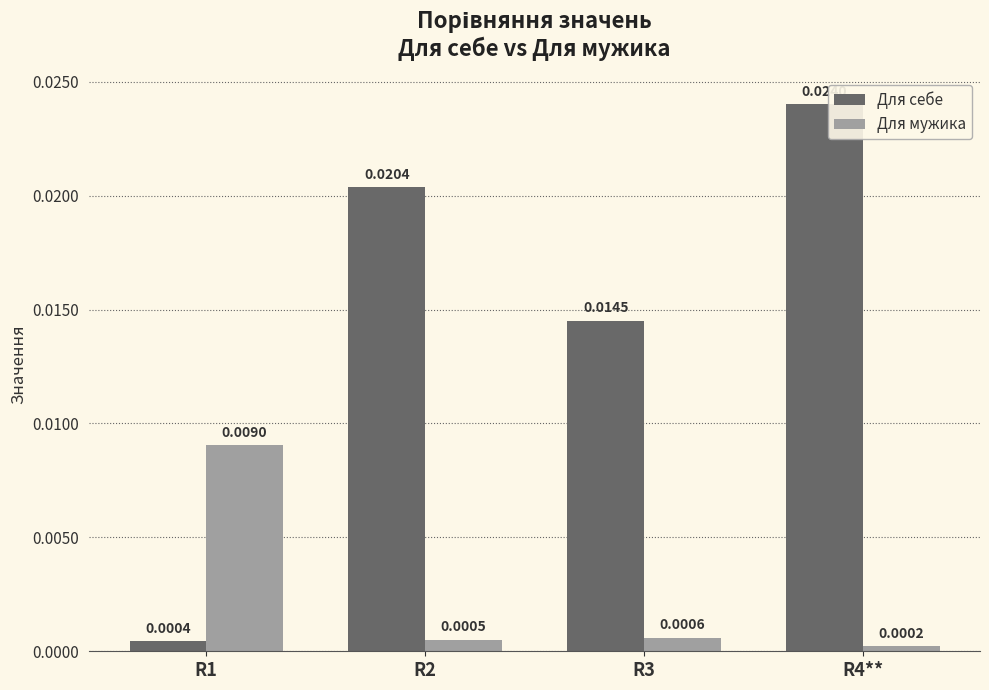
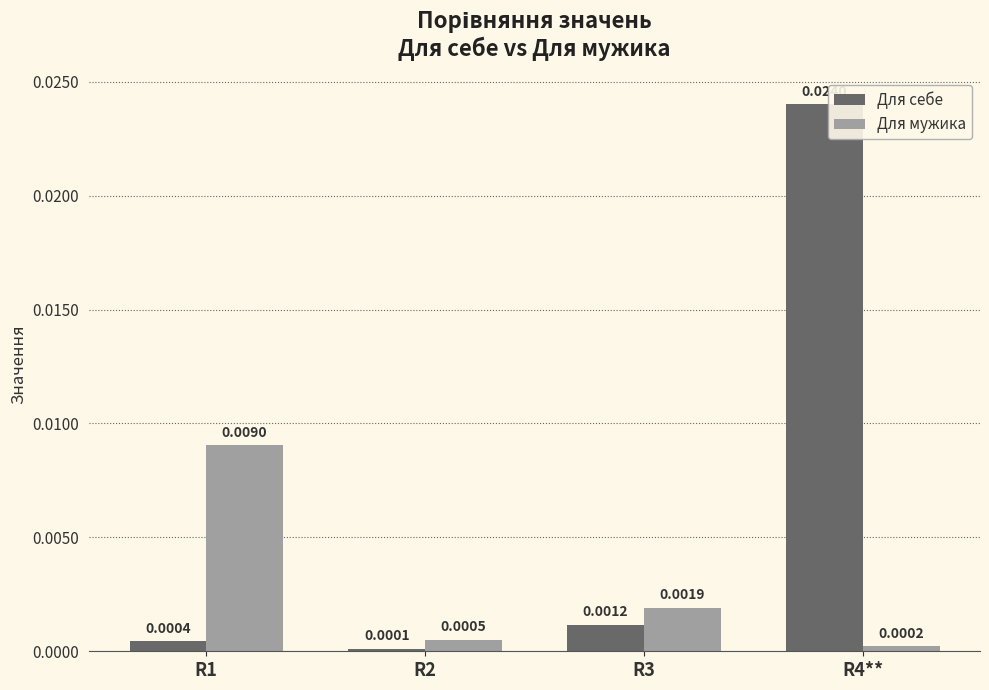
  {
    "Для себе": {
      "R1": 0.0004,
-     "R2": 0.0204,
-     "R3": 0.0145
+     "R2": 0.0001,
+     "R3": 0.0012
    },
    "Для мужика": {
      "R1": 0.0090,
      "R2": 0.0005,
-     "R3": 0.0006,
+     "R3": 0.0019,
      "R4**": 0.0002
    }
  }
